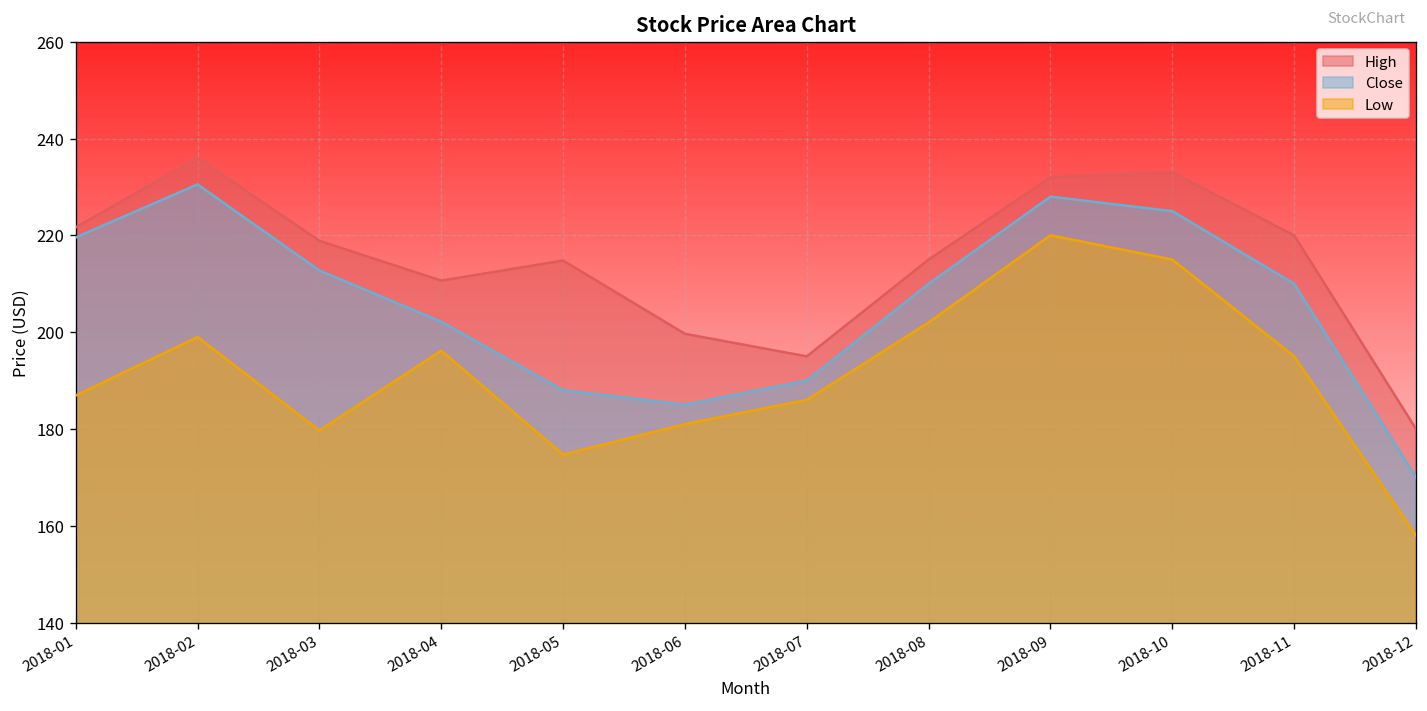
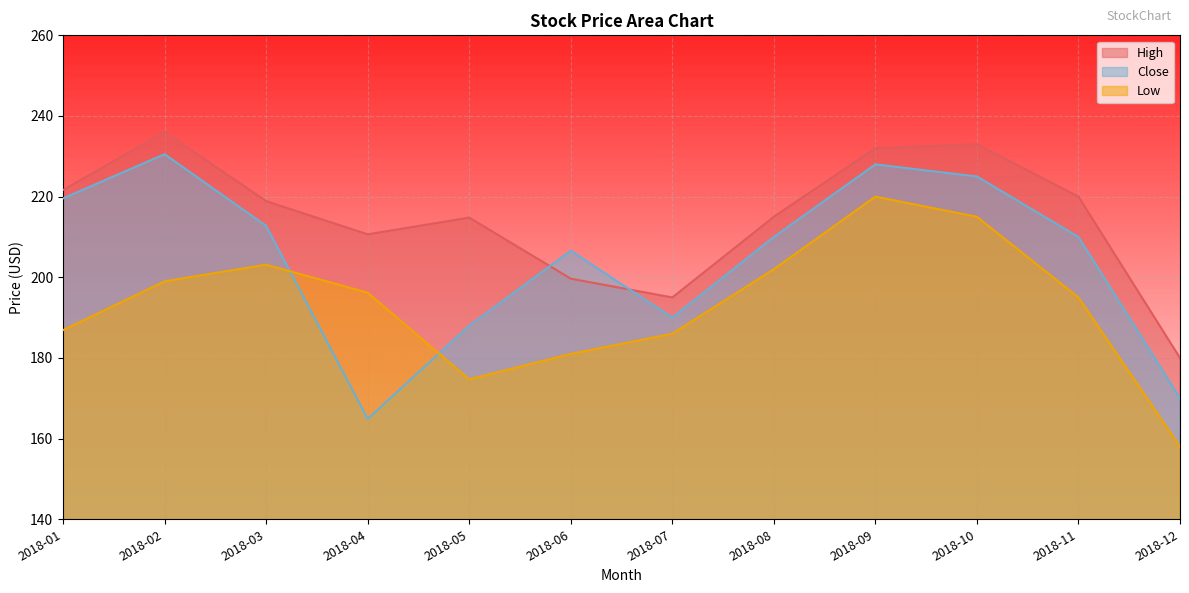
  {
    "High": {
      "2018-01": 222,
      "2018-02": 236,
      "2018-03": 219,
      "2018-04": 211,
      "2018-05": 215,
      "2018-06": 200,
      "2018-07": 195,
      "2018-08": 215,
      "2018-09": 232,
      "2018-10": 233,
      "2018-11": 220,
      "2018-12": 180
    },
    "Close": {
      "2018-01": 220,
      "2018-02": 231,
      "2018-03": 213,
-     "2018-04": 202,
+     "2018-04": 165,
      "2018-05": 188,
-     "2018-06": 185,
+     "2018-06": 207,
      "2018-07": 190,
      "2018-08": 210,
      "2018-09": 228,
      "2018-10": 225,
      "2018-11": 210,
      "2018-12": 170
    },
    "Low": {
      "2018-01": 187,
      "2018-02": 199,
-     "2018-03": 180,
+     "2018-03": 203,
      "2018-04": 196,
      "2018-05": 175,
      "2018-06": 181,
      "2018-07": 186,
      "2018-08": 202,
      "2018-09": 220,
      "2018-10": 215,
      "2018-11": 195,
      "2018-12": 158
    }
  }
